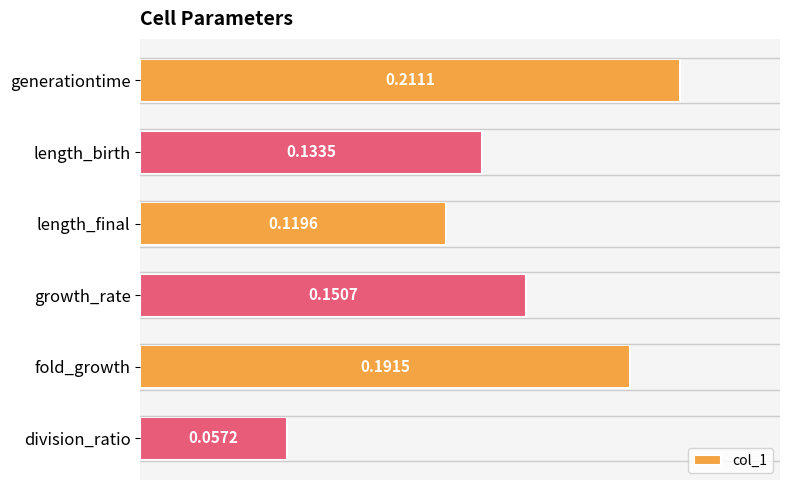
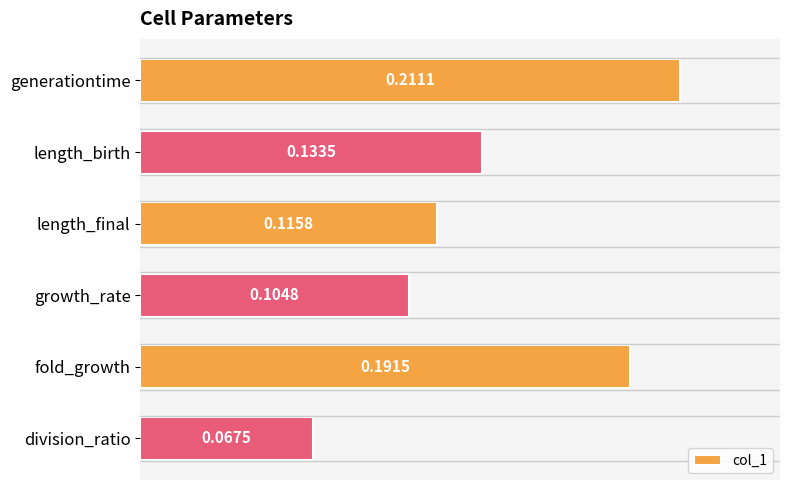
  {
    "generationtime": 0.2111,
    "length_birth": 0.1335,
-   "length_final": 0.1196,
-   "growth_rate": 0.1507,
+   "length_final": 0.1158,
+   "growth_rate": 0.1048,
    "fold_growth": 0.1915,
-   "division_ratio": 0.0572
+   "division_ratio": 0.0675
  }
